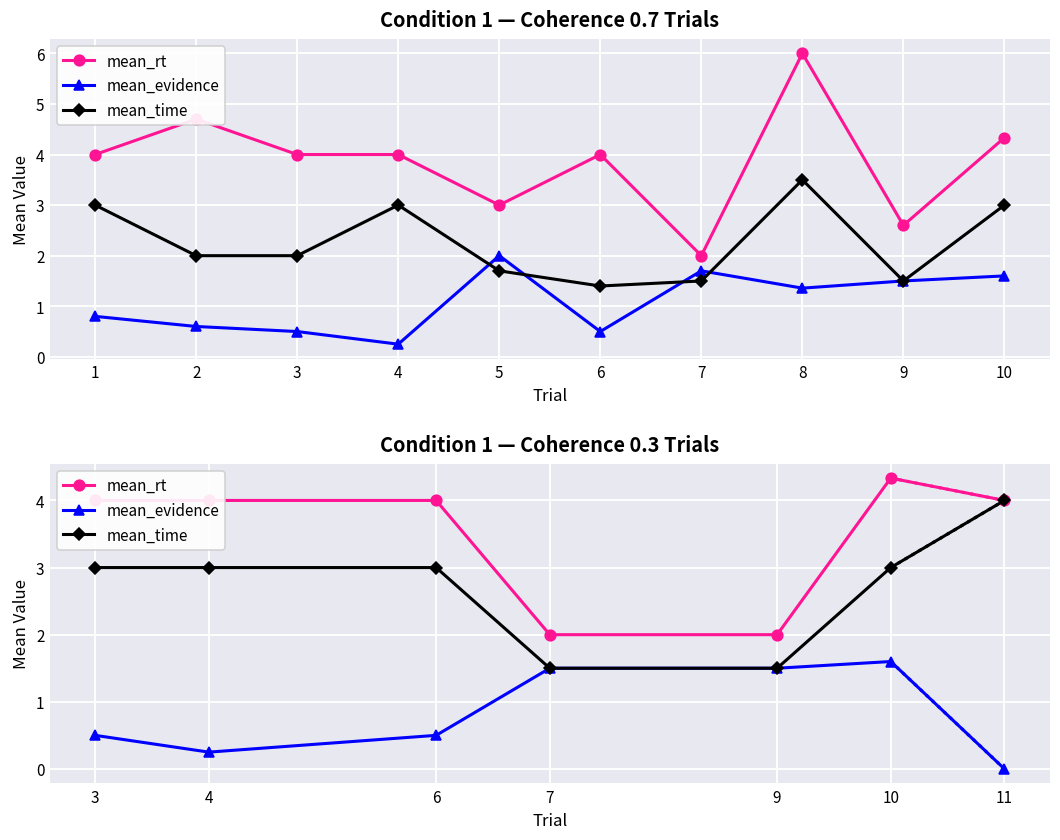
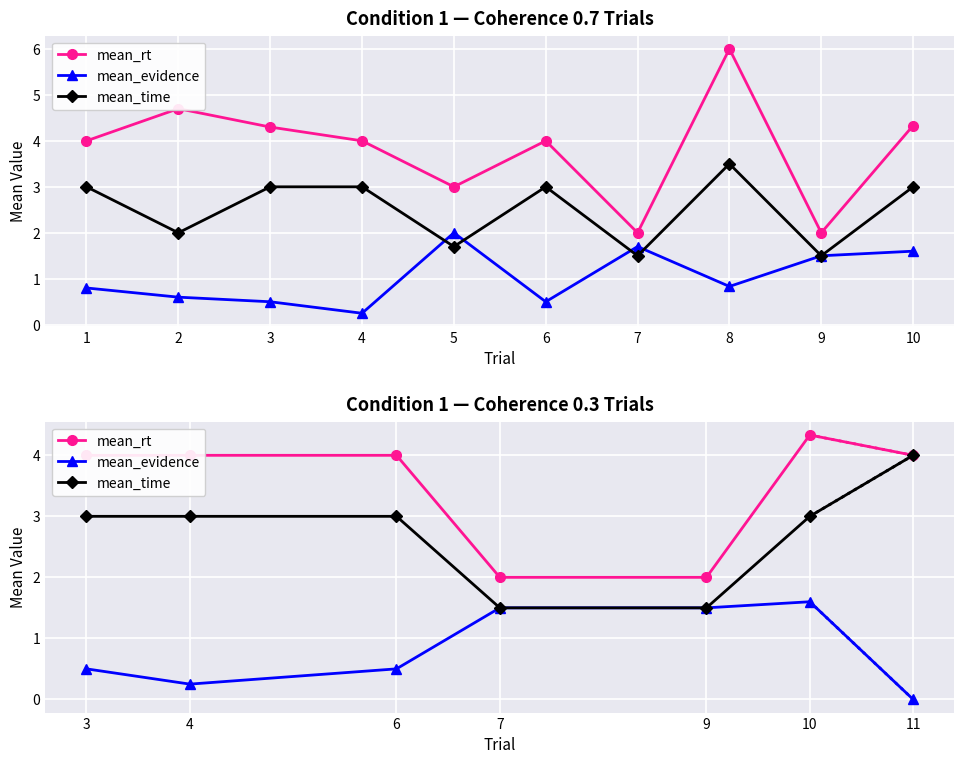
  {
    "Condition 1 — Coherence 0.7 Trials": {
      "mean_rt": {
        "1": 4.0,
-       "3": 4.0,
+       "3": 4.3,
        "4": 4.0,
        "5": 3.0,
        "6": 4.0,
        "7": 2.0,
        "8": 6.0,
-       "9": 2.6,
+       "9": 2.0,
        "10": 4.3
      },
      "mean_evidence": {
        "1": 0.8,
        "2": 0.6,
        "3": 0.5,
        "4": 0.3,
        "5": 2.0,
        "6": 0.5,
        "7": 1.7,
-       "8": 1.4,
+       "8": 0.8,
        "10": 1.6
      },
      "mean_time": {
        "1": 3.0,
        "2": 2.0,
-       "3": 2,
+       "3": 3,
        "4": 3.0,
        "5": 1.7,
-       "6": 1.4,
+       "6": 3.0,
        "7": 1.5,
        "8": 3.5,
        "10": 3.0
      }
    }
  }
